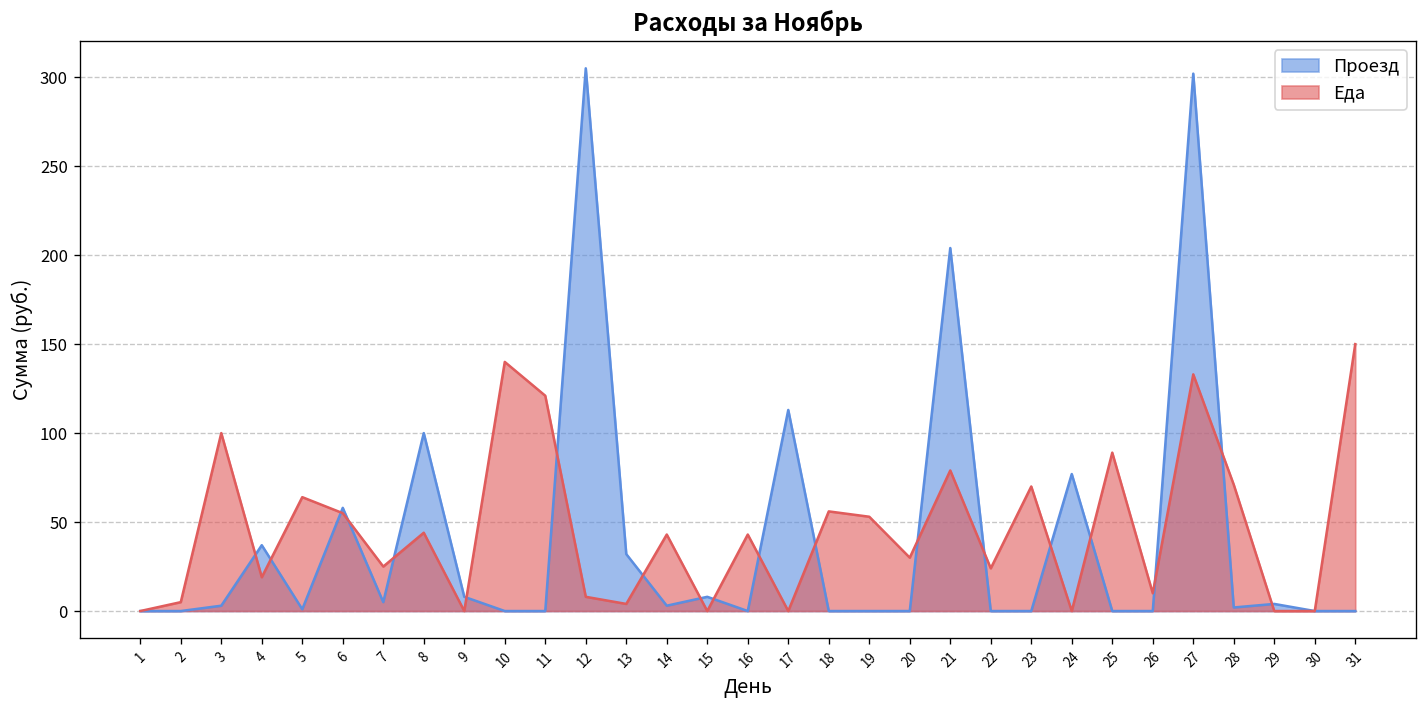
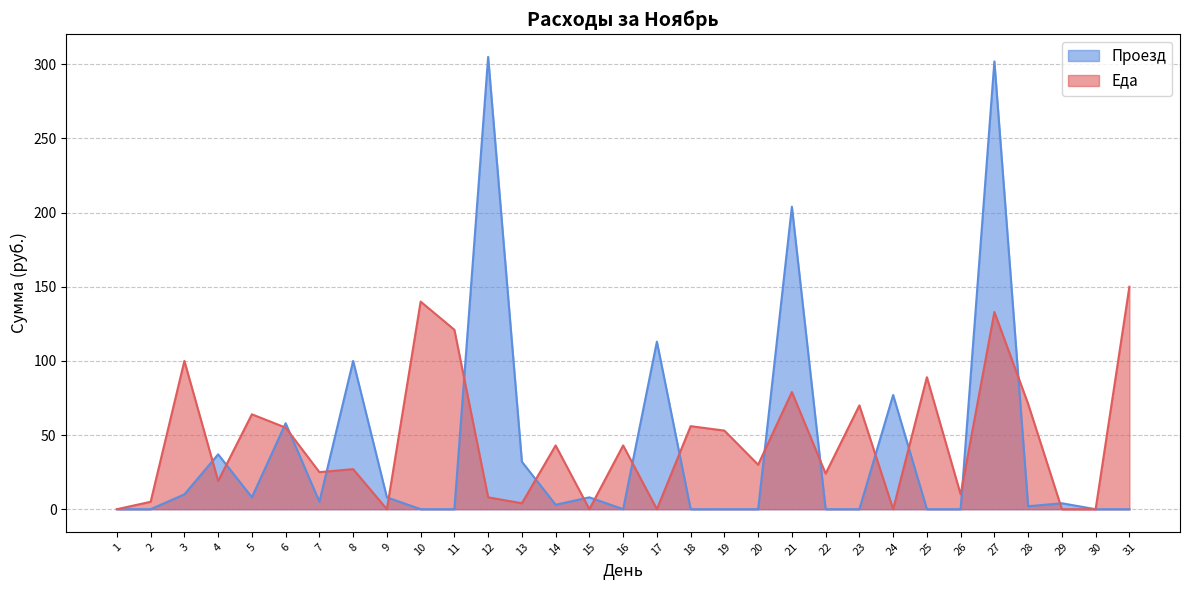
  {
    "Проезд": {
      "2": 0,
-     "3": 3,
+     "3": 10,
      "4": 37,
-     "5": 1,
+     "5": 8,
      "6": 58,
      "7": 5,
      "8": 100,
      "9": 8,
      "10": 0,
      "11": 0,
      "12": 305,
      "13": 32,
      "14": 3,
      "15": 8,
      "16": 0,
      "17": 113,
      "18": 0,
      "19": 0,
      "20": 0,
      "21": 204,
      "22": 0,
      "23": 0,
      "24": 77,
      "25": 0,
      "26": 0,
      "27": 302,
      "28": 2,
      "29": 4,
      "31": 0
    },
    "Еда": {
      "2": 5,
      "3": 100,
      "4": 19,
      "5": 64,
      "6": 55,
      "7": 25,
-     "8": 44,
+     "8": 27,
      "9": 0,
      "10": 140,
      "11": 121,
      "12": 8,
      "13": 4,
      "14": 43,
      "15": 0,
      "16": 43,
      "17": 0,
      "18": 56,
      "19": 53,
      "20": 30,
      "21": 79,
      "22": 24,
      "23": 70,
      "24": 0,
      "25": 89,
      "26": 10,
      "27": 133,
      "28": 71,
      "29": 0,
      "31": 150
    }
  }
